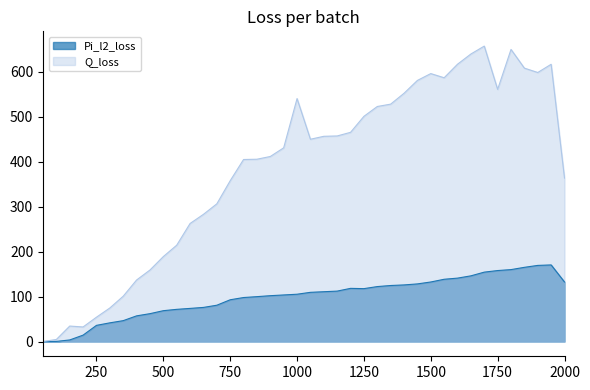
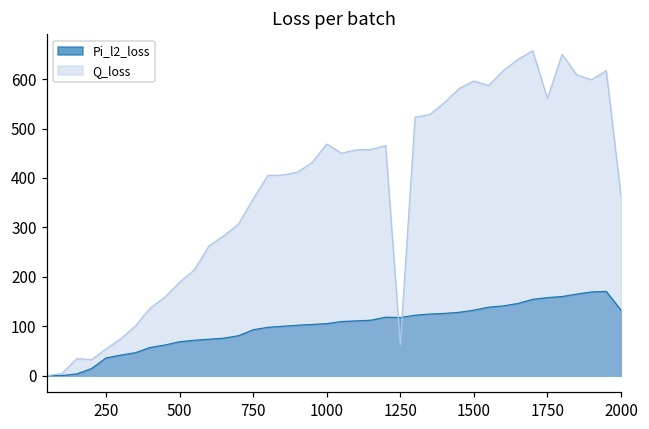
  {
    "Pi_l2_loss": {
      "250": 40,
      "500": 70,
      "750": 90,
      "1000": 110,
      "1250": 120,
      "1500": 130,
      "1750": 160,
      "2000": 130
    },
    "Q_loss": {
      "250": 50,
      "500": 190,
      "750": 360,
-     "1000": 540,
-     "1250": 500,
+     "1000": 470,
+     "1250": 60,
      "1500": 600,
      "1750": 560,
      "2000": 360
    }
  }
